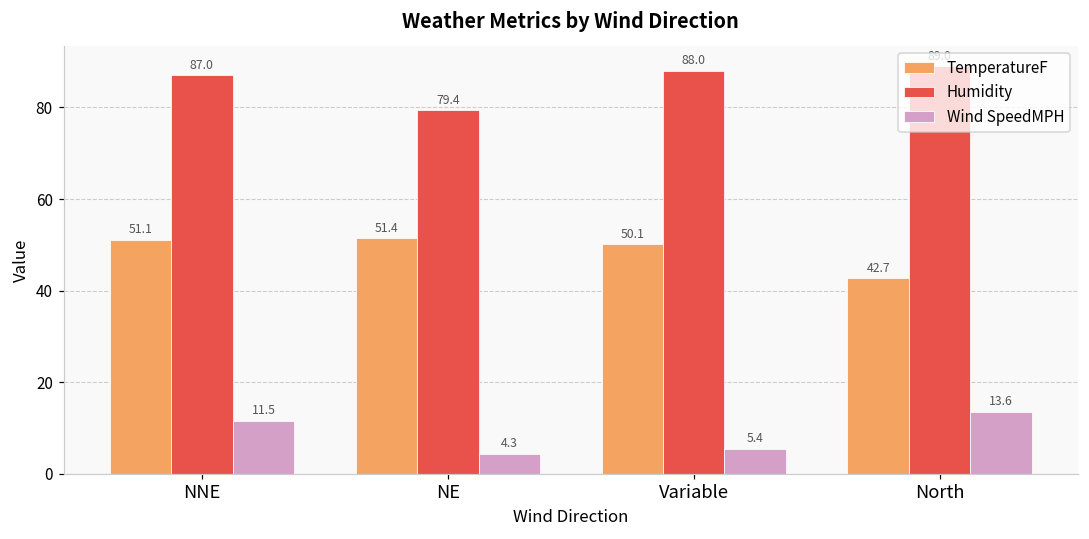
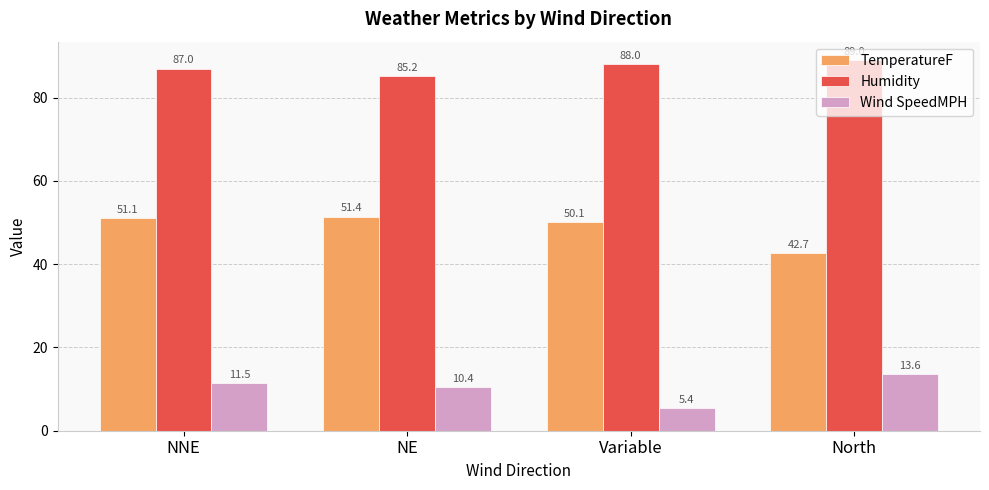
  {
    "TemperatureF": {
      "NNE": 51.1,
      "NE": 51.4,
      "Variable": 50.1,
      "North": 42.7
    },
    "Humidity": {
      "NNE": 87.0,
-     "NE": 79.4,
+     "NE": 85.2,
      "Variable": 88.0
    },
    "Wind SpeedMPH": {
      "NNE": 11.5,
-     "NE": 4.3,
+     "NE": 10.4,
      "Variable": 5.4,
      "North": 13.6
    }
  }
